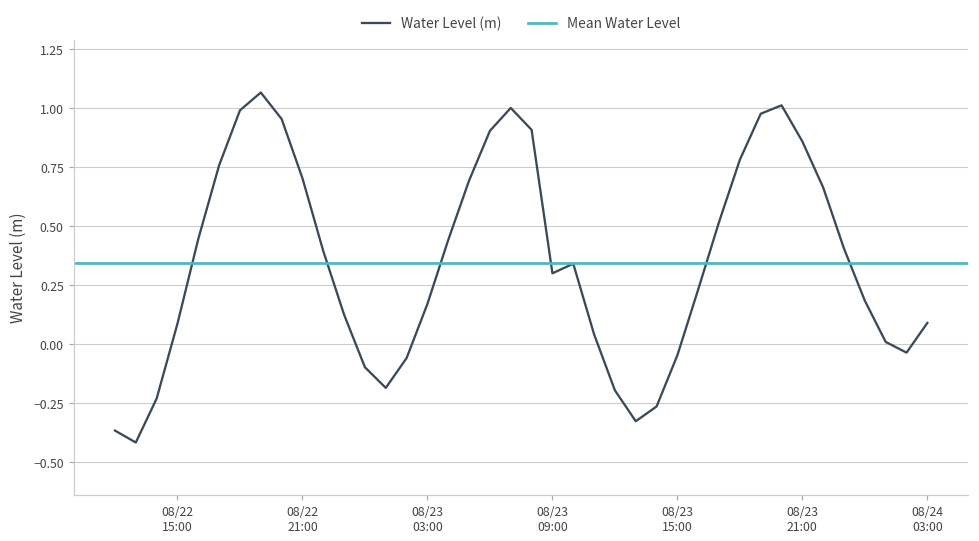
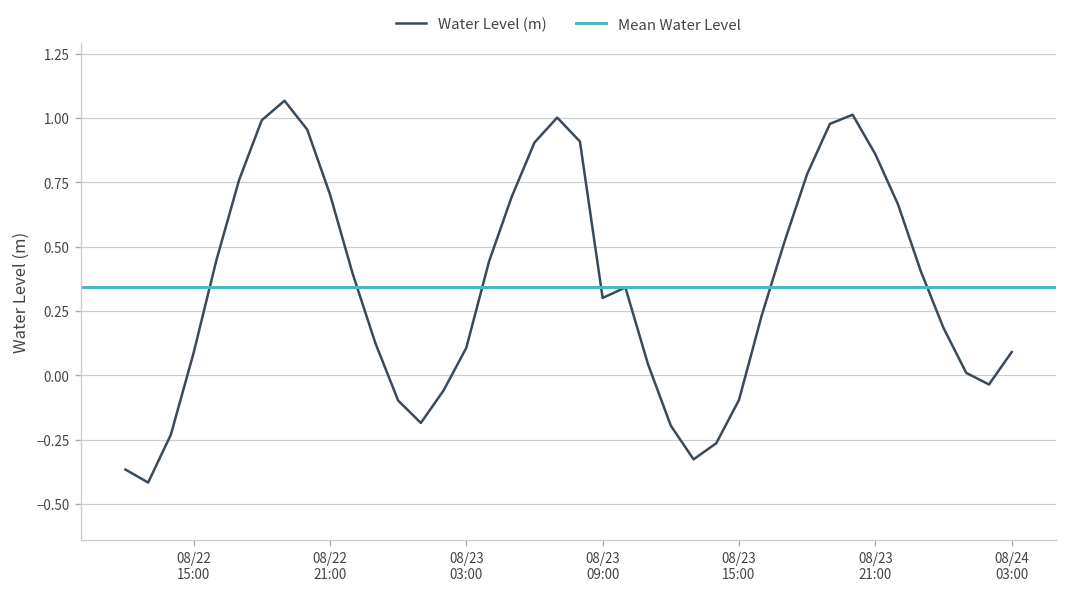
  {
    "08/22 15:00": 0.09,
    "08/22 21:00": 0.70,
-   "08/23 03:00": 0.17,
+   "08/23 03:00": 0.11,
    "08/23 09:00": 0.30,
-   "08/23 15:00": -0.05,
+   "08/23 15:00": -0.10,
    "08/23 21:00": 0.86,
    "08/24 03:00": 0.09
  }
